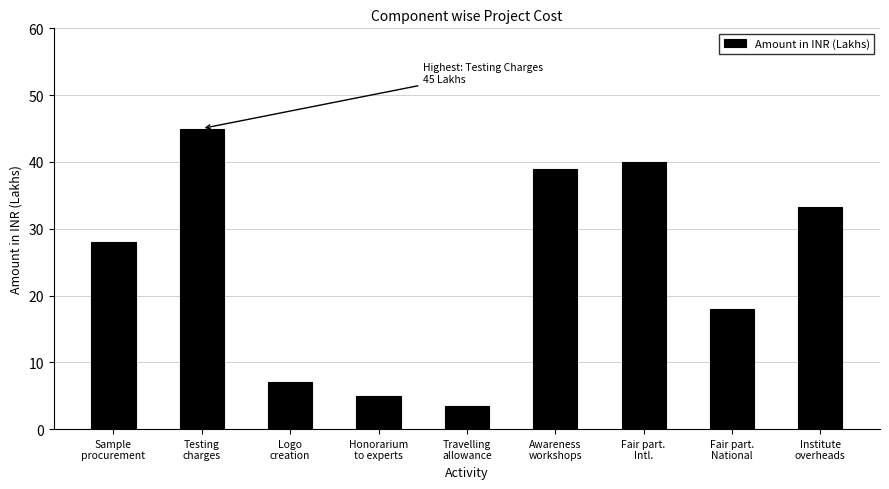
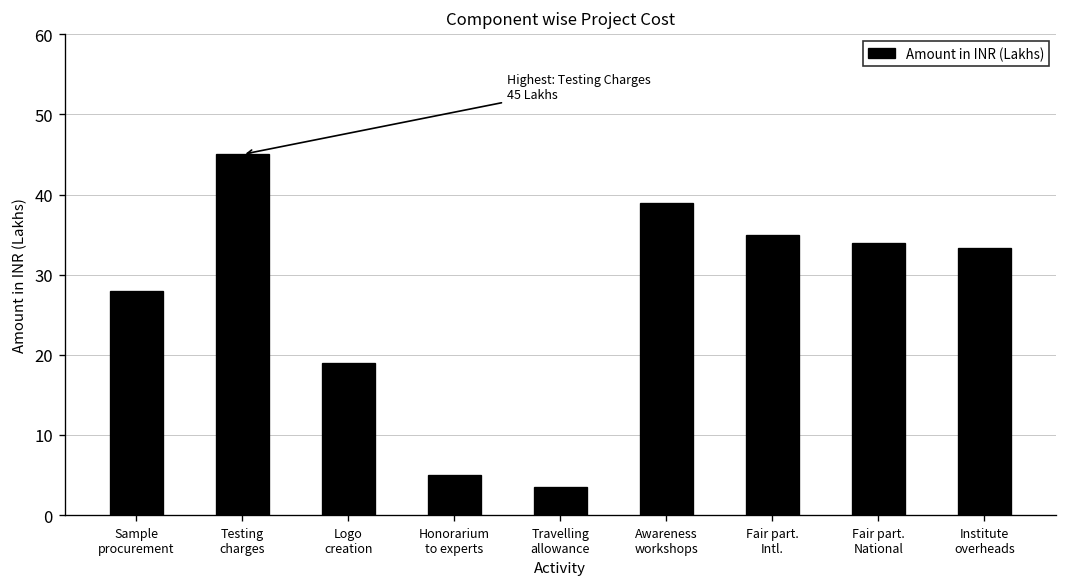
  {
    "Sample procurement": 28,
-   "Logo creation": 7,
+   "Logo creation": 19,
    "Honorarium to experts": 5,
    "Travelling allowance": 4,
    "Awareness workshops": 39,
-   "Fair part. Intl.": 40,
-   "Fair part. National": 18,
+   "Fair part. Intl.": 35,
+   "Fair part. National": 34,
    "Institute overheads": 33
  }
